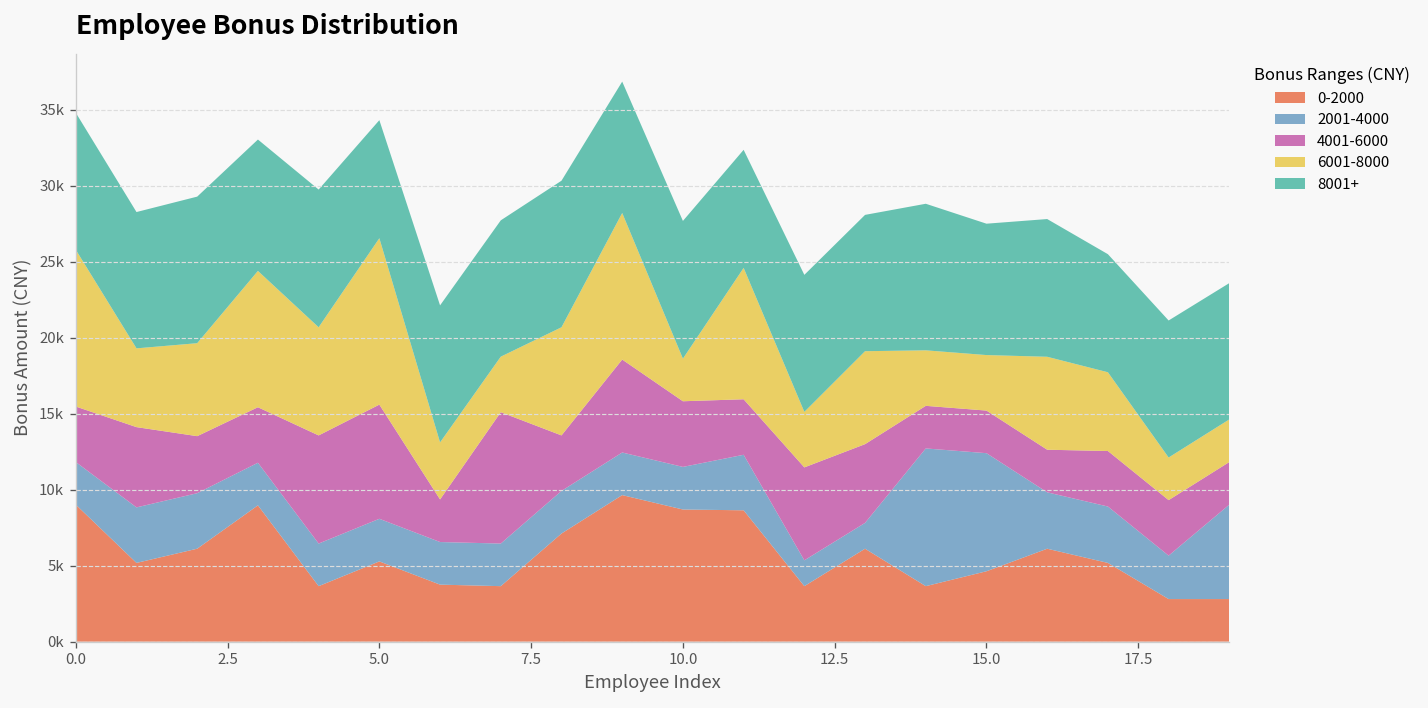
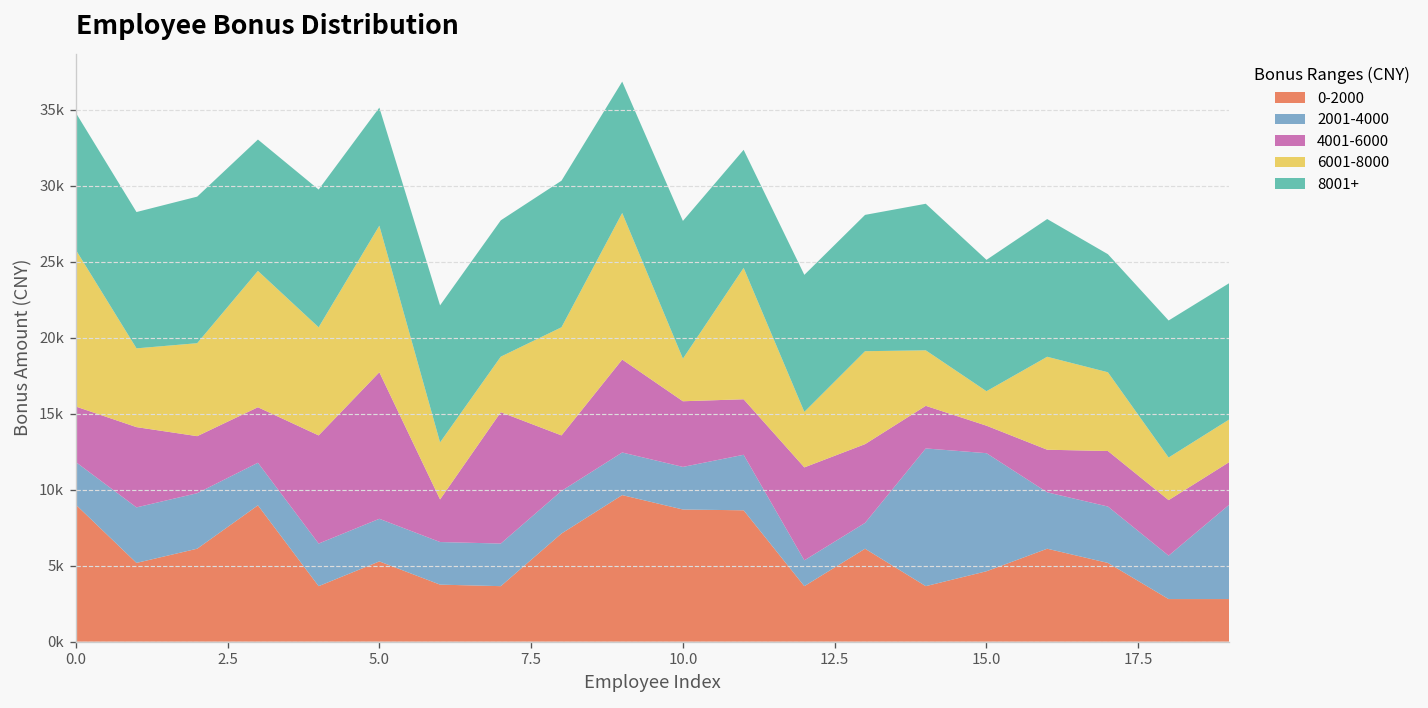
  {
    "0-2000": {
      "0.0": 9000,
      "5.0": 5300,
      "10.0": 8700,
      "15.0": 4600
    },
    "4001-6000": {
      "0.0": 3700,
-     "5.0": 7500,
+     "5.0": 9600,
      "10.0": 4300,
-     "15.0": 2800
+     "15.0": 1800
    },
    "6001-8000": {
      "0.0": 10300,
-     "5.0": 11000,
+     "5.0": 9600,
      "10.0": 2800,
-     "15.0": 3700
+     "15.0": 2300
    }
  }
